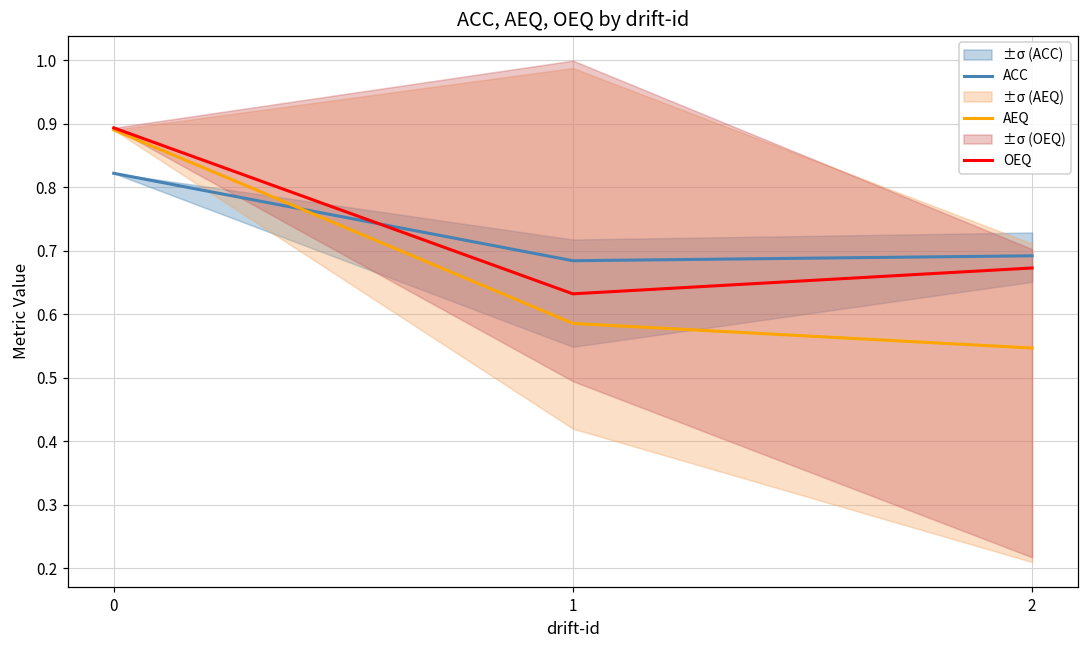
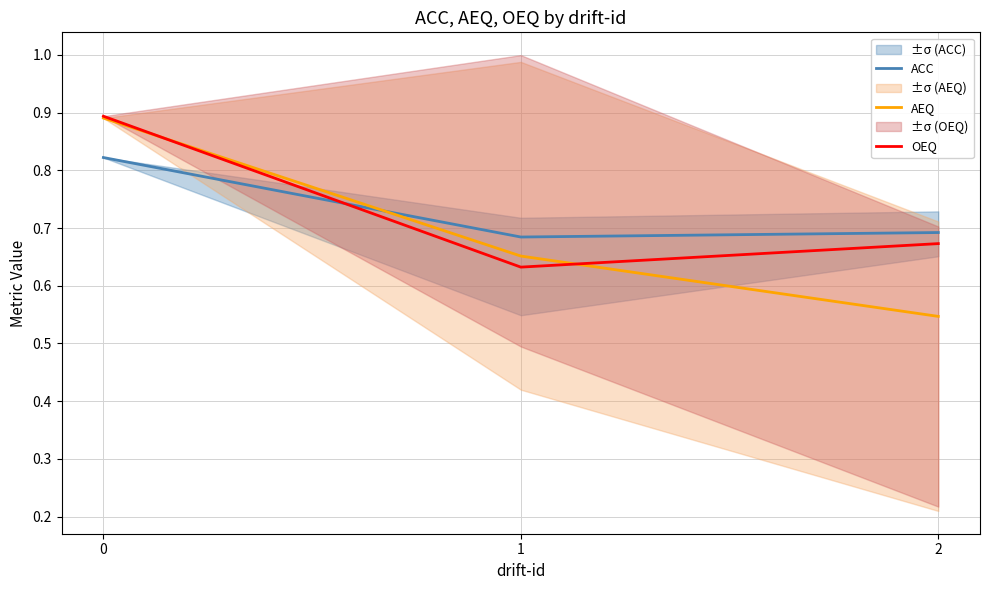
  {
    "AEQ": {
-     "1": 0.59,
+     "1": 0.65,
      "2": 0.55
    },
    "OEQ": {
      "1": 0.63,
      "2": 0.67
    }
  }
